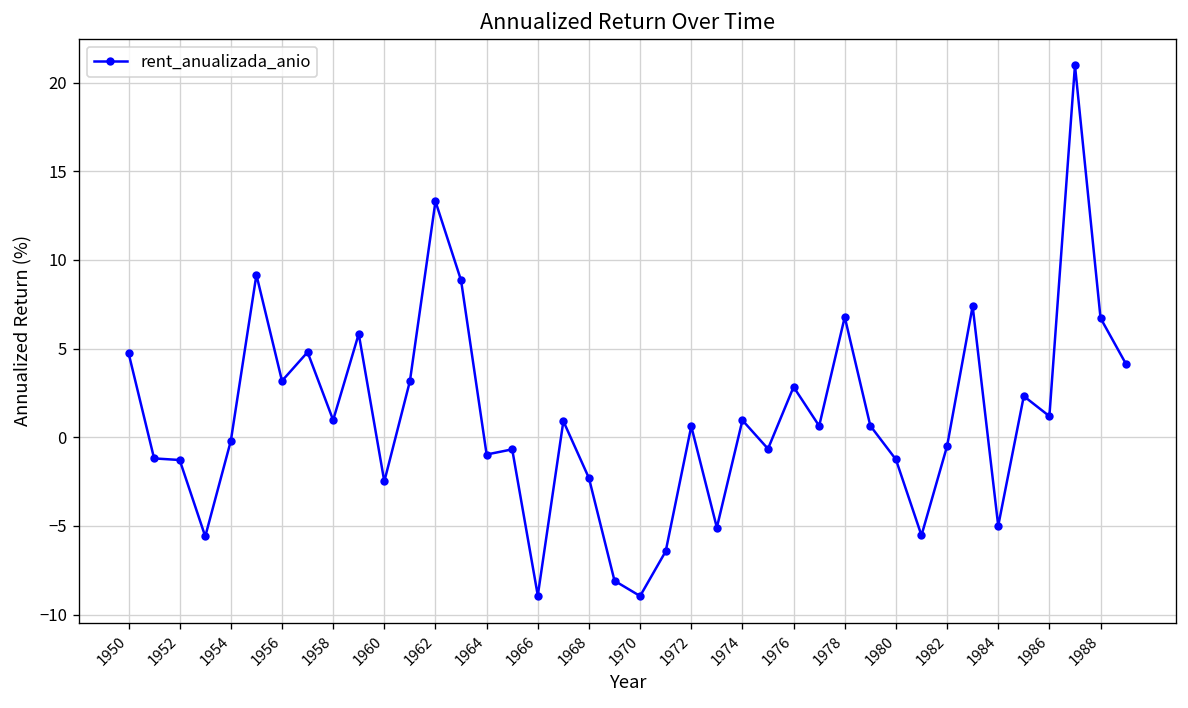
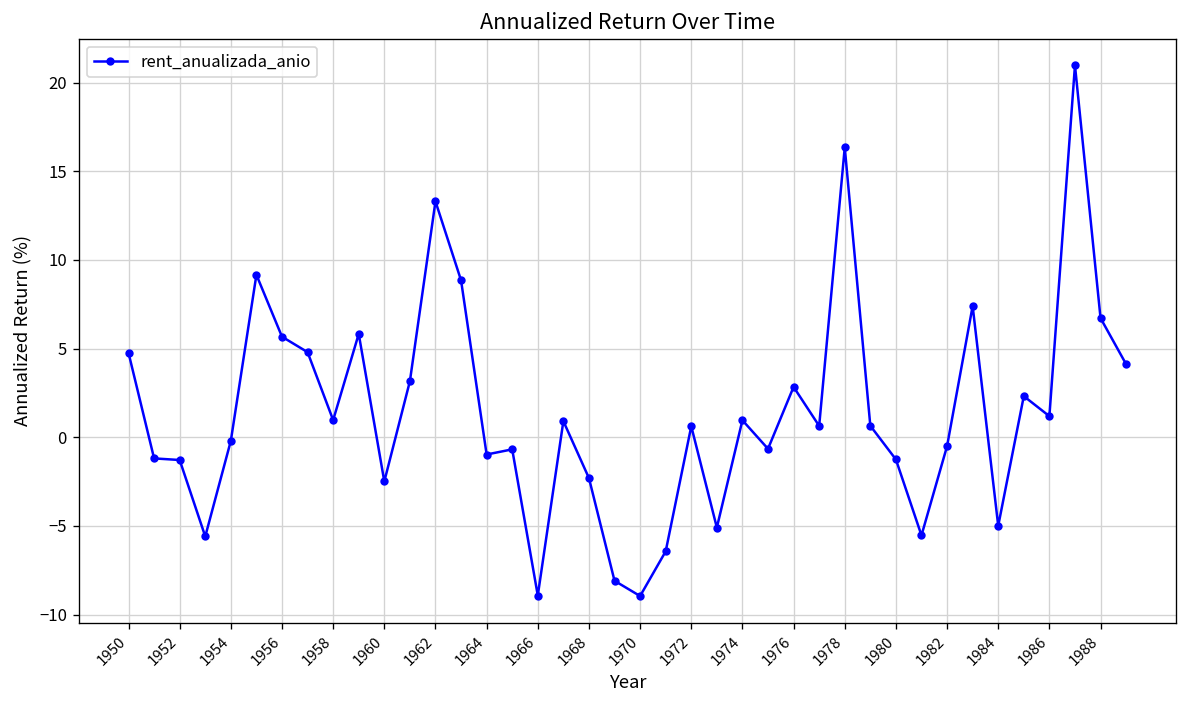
  {
    "1950": 4.8,
    "1952": -1.3,
    "1954": -0.2,
-   "1956": 3.2,
+   "1956": 5.7,
    "1958": 1.0,
    "1960": -2.5,
    "1962": 13.3,
    "1964": -1.0,
    "1966": -8.9,
    "1968": -2.3,
    "1970": -9.0,
    "1972": 0.6,
    "1974": 1.0,
    "1976": 2.8,
-   "1978": 6.8,
+   "1978": 16.3,
    "1980": -1.3,
    "1982": -0.5,
    "1984": -5.0,
    "1986": 1.2,
    "1988": 6.7
  }
